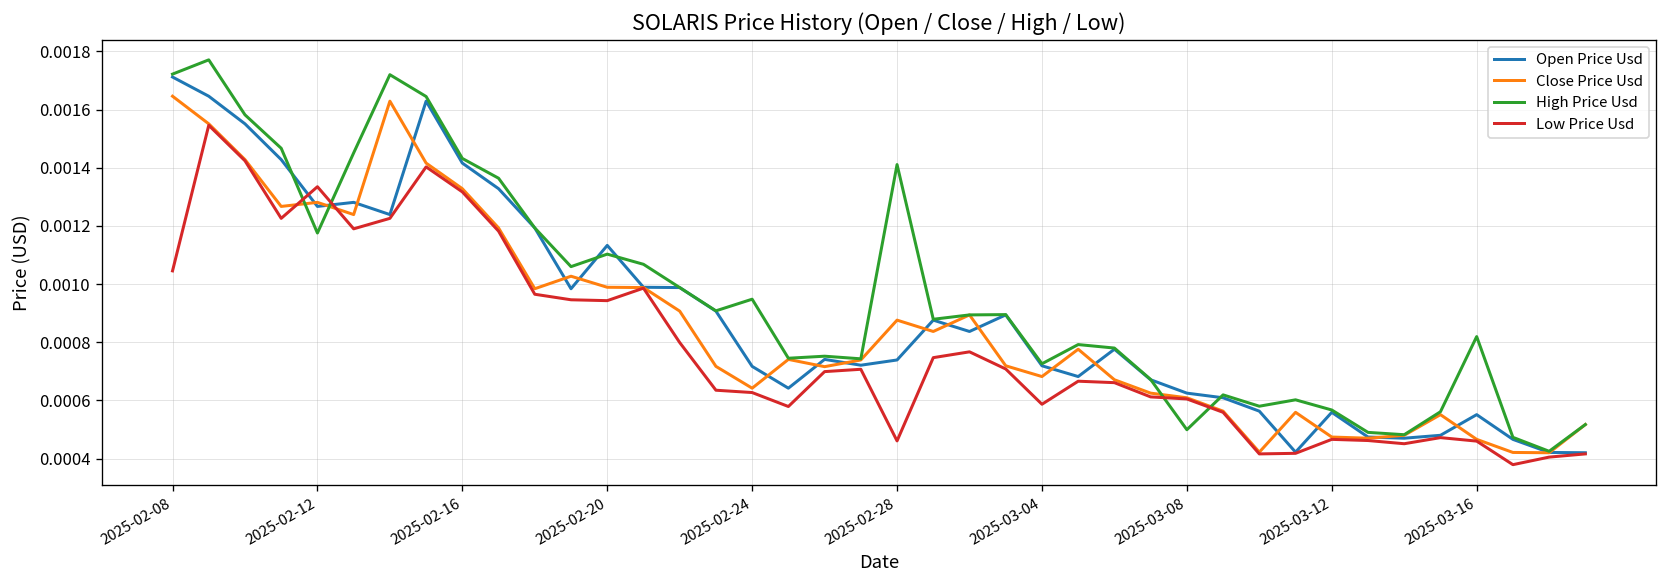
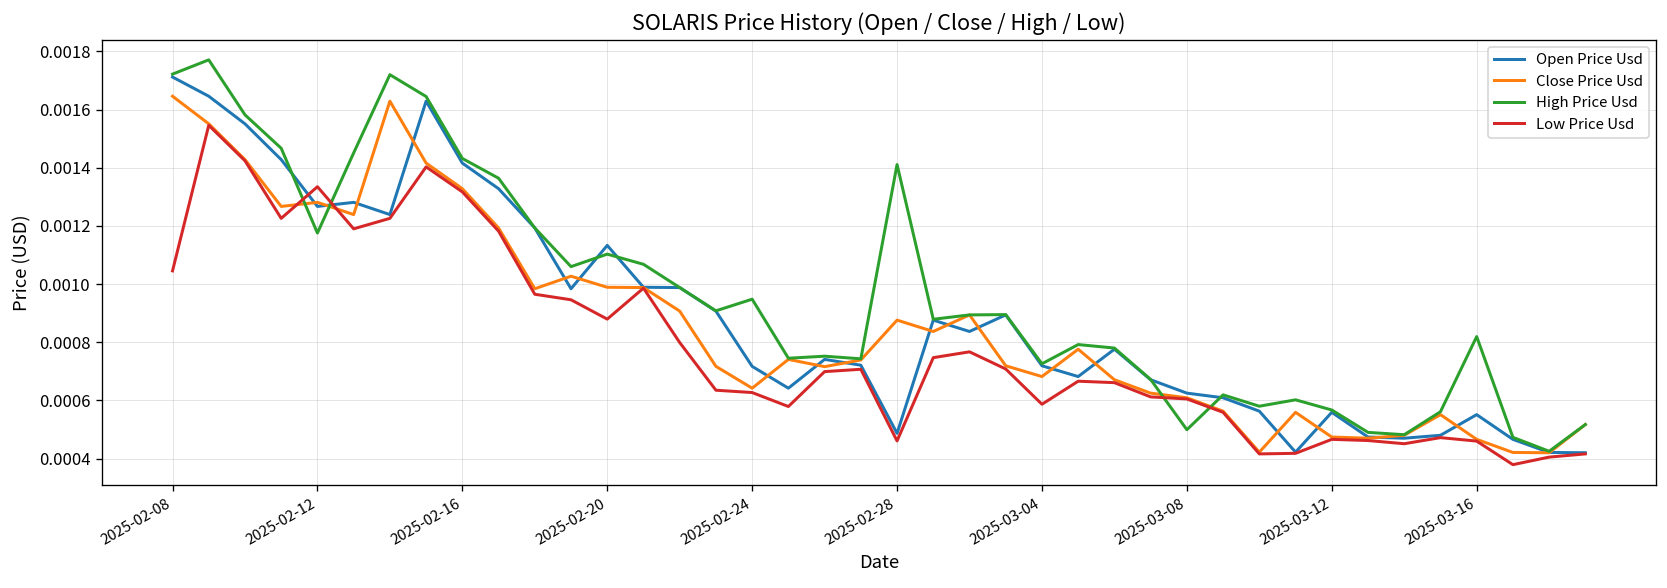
  {
    "Open Price Usd": {
      "2025-02-12": 0.00127,
      "2025-02-16": 0.00142,
      "2025-02-20": 0.00113,
      "2025-02-24": 0.00072,
-     "2025-02-28": 0.00074,
+     "2025-02-28": 0.00049,
      "2025-03-08": 0.00062,
      "2025-03-16": 0.00055
    },
    "Close Price Usd": {
      "2025-02-08": 0.00165,
      "2025-02-12": 0.00128,
      "2025-02-16": 0.00133,
      "2025-02-20": 0.00099,
      "2025-02-24": 0.00064,
      "2025-02-28": 0.00088,
      "2025-03-04": 0.00068
    },
    "High Price Usd": {
      "2025-02-12": 0.00118,
      "2025-02-16": 0.00143,
      "2025-02-20": 0.00110,
      "2025-02-24": 0.00095,
      "2025-02-28": 0.00141,
      "2025-03-08": 0.00050,
      "2025-03-16": 0.00082
    },
    "Low Price Usd": {
      "2025-02-08": 0.00105,
      "2025-02-12": 0.00133,
      "2025-02-16": 0.00132,
-     "2025-02-20": 0.00094,
+     "2025-02-20": 0.00088,
      "2025-02-24": 0.00063,
      "2025-02-28": 0.00046,
      "2025-03-04": 0.00059
    }
  }
